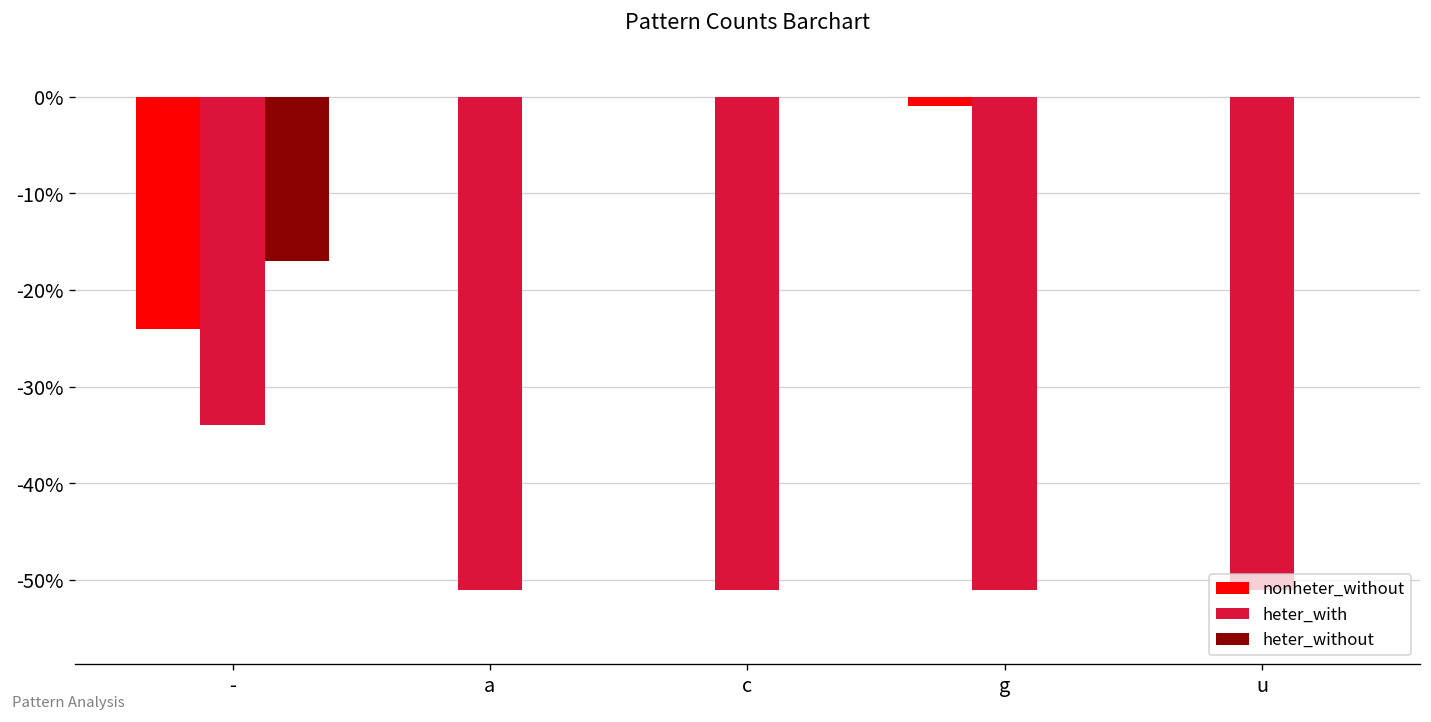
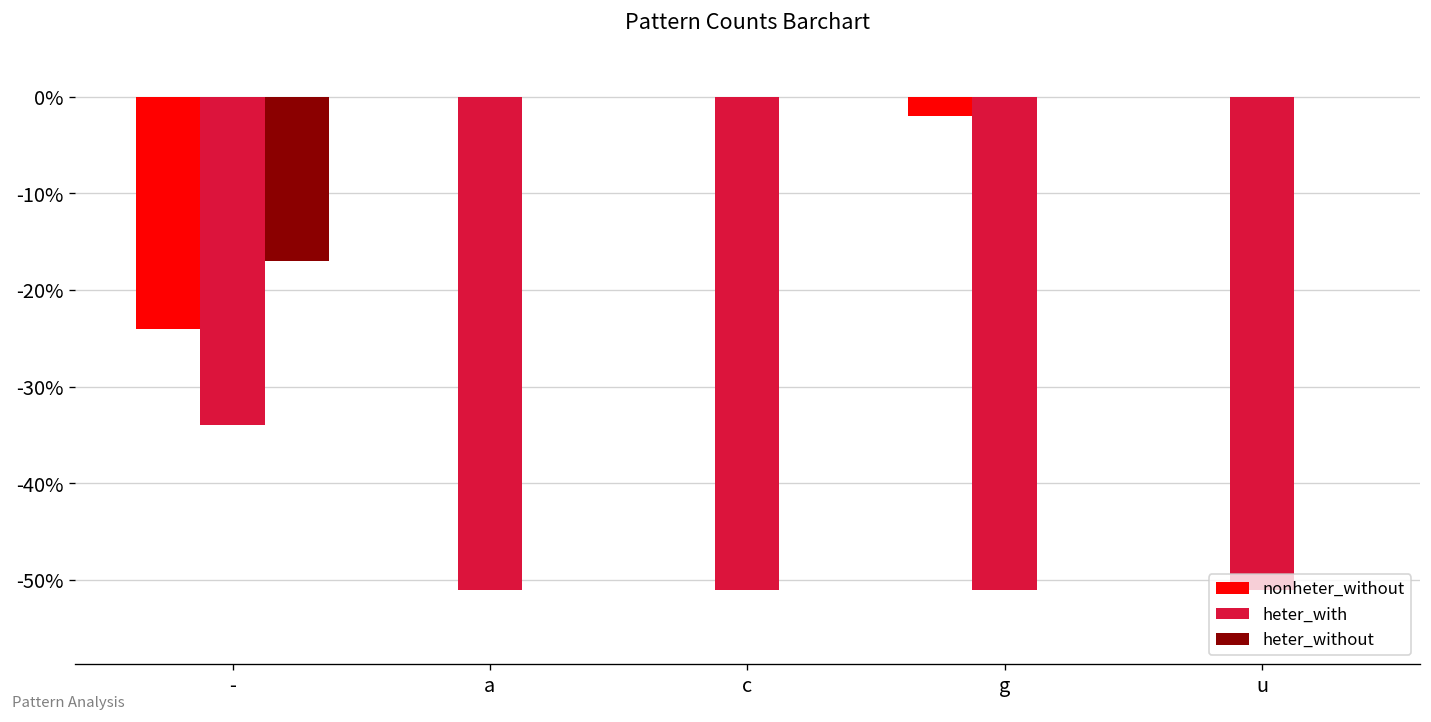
  {
    "nonheter_without": {
      "-": "-24%",
      "a": "0%",
      "c": "0%",
-     "g": "-1%",
+     "g": "-2%",
      "u": "0%"
    },
    "heter_with": {
      "-": "-34%",
      "a": "-51%",
      "c": "-51%",
      "g": "-51%"
    },
    "heter_without": {
      "-": "-17%",
      "a": "0%",
      "c": "0%",
      "g": "0%",
      "u": "0%"
    }
  }
